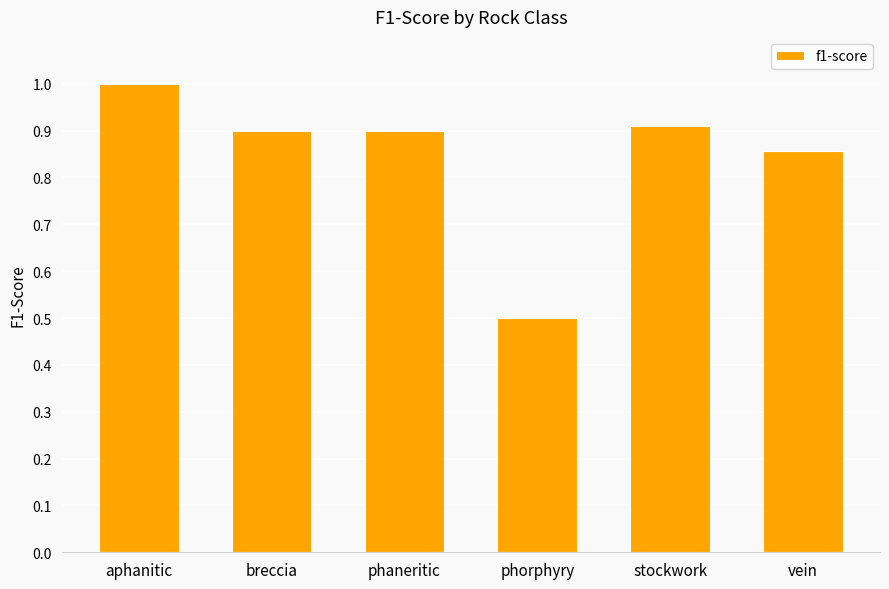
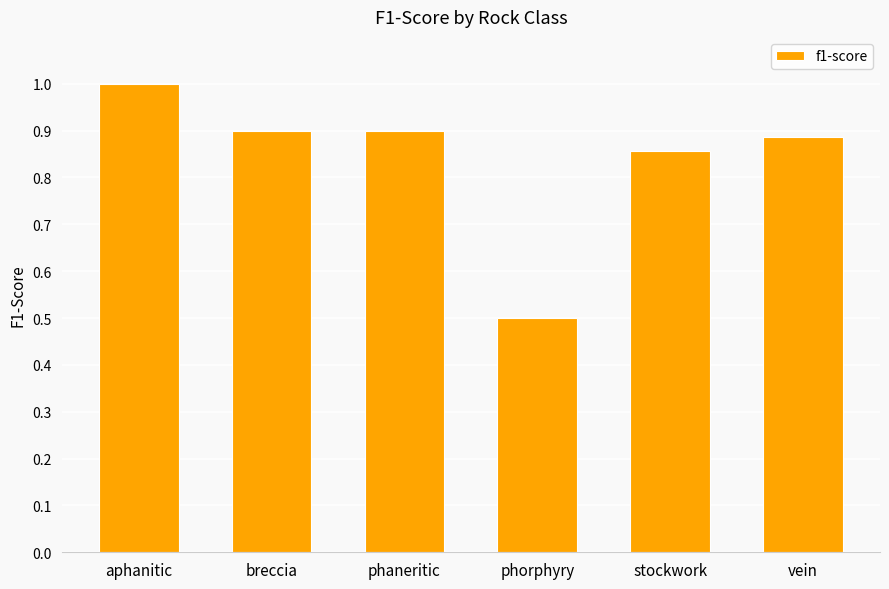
  {
    "aphanitic": 1.00,
    "breccia": 0.90,
    "phaneritic": 0.90,
    "phorphyry": 0.50,
-   "stockwork": 0.91,
-   "vein": 0.86
+   "stockwork": 0.86,
+   "vein": 0.89
  }
